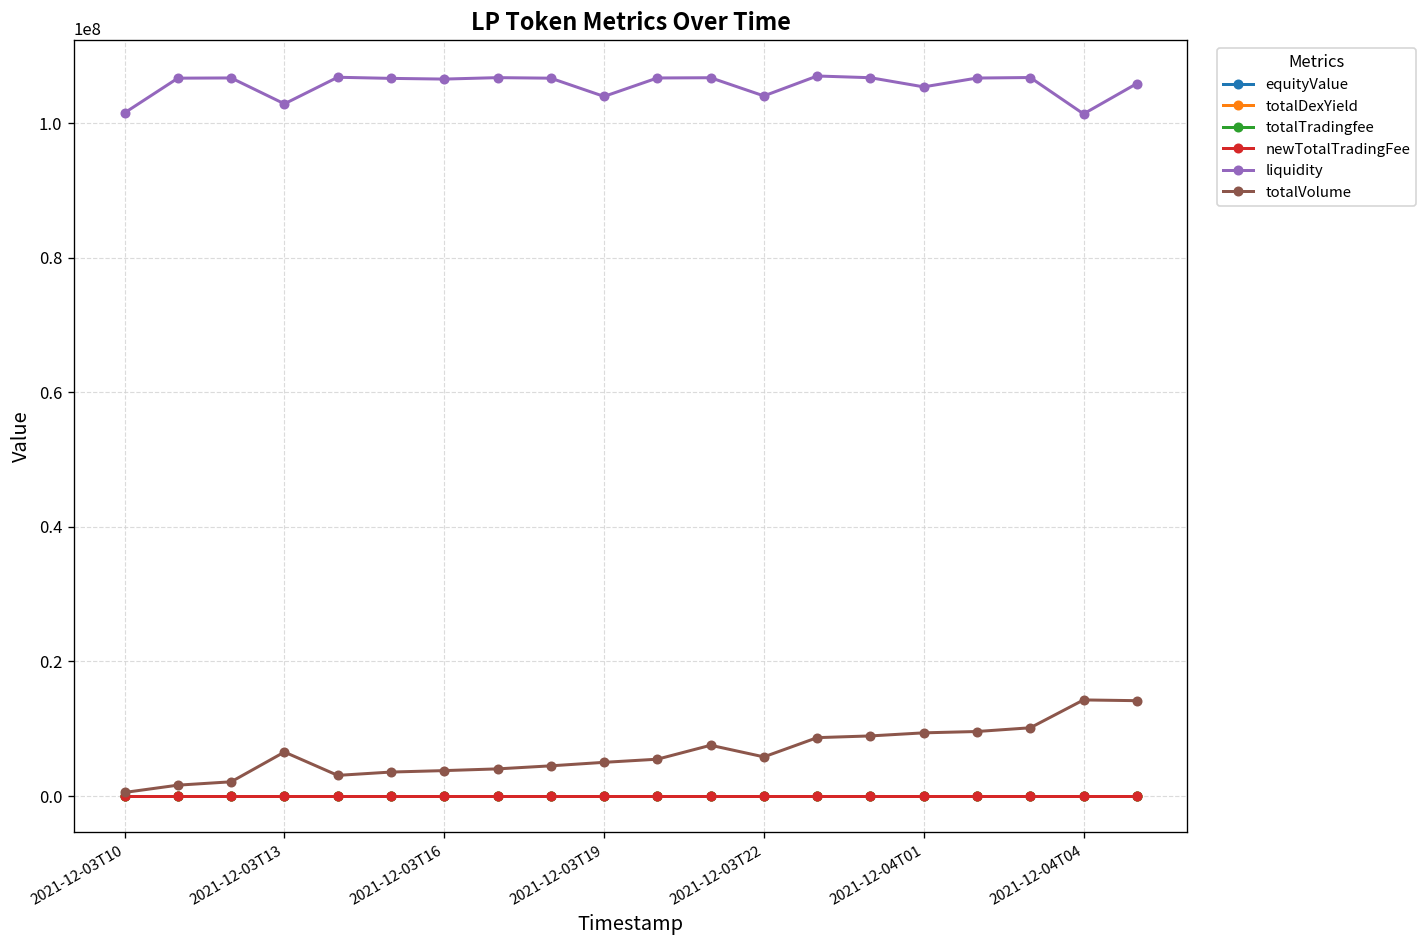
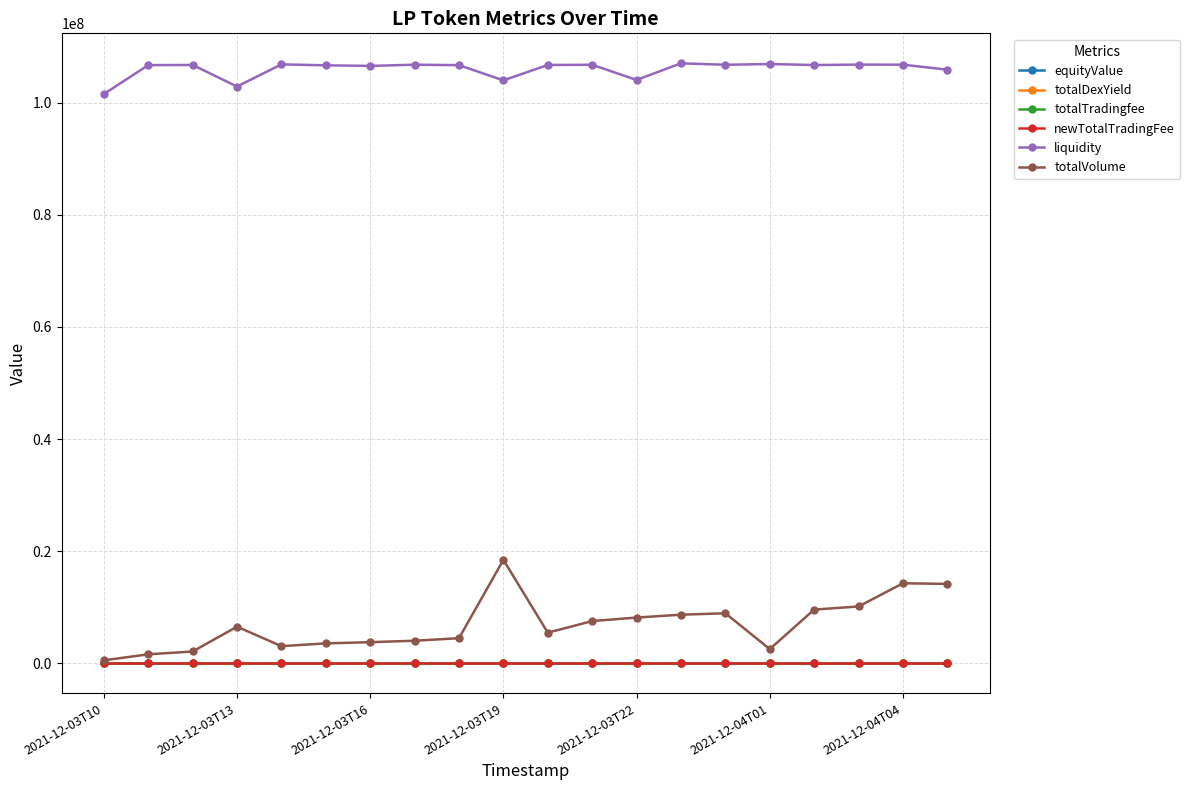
  {
    "newTotalTradingFee": {
      "2021-12-03T10": 0,
      "2021-12-03T13": 0,
      "2021-12-03T16": 0,
      "2021-12-03T19": 0,
      "2021-12-03T22": 0,
      "2021-12-04T01": 0,
      "2021-12-04T04": 0
    },
    "liquidity": {
      "2021-12-03T10": 102000000,
      "2021-12-03T13": 103000000,
      "2021-12-03T16": 107000000,
      "2021-12-03T19": 104000000,
      "2021-12-03T22": 104000000,
-     "2021-12-04T01": 105000000,
-     "2021-12-04T04": 101000000
+     "2021-12-04T01": 107000000,
+     "2021-12-04T04": 107000000
    },
    "totalVolume": {
      "2021-12-03T10": 1000000,
      "2021-12-03T13": 7000000,
      "2021-12-03T16": 4000000,
-     "2021-12-03T19": 5000000,
-     "2021-12-03T22": 6000000,
-     "2021-12-04T01": 9000000,
+     "2021-12-03T19": 18000000,
+     "2021-12-03T22": 8000000,
+     "2021-12-04T01": 3000000,
      "2021-12-04T04": 14000000
    }
  }
